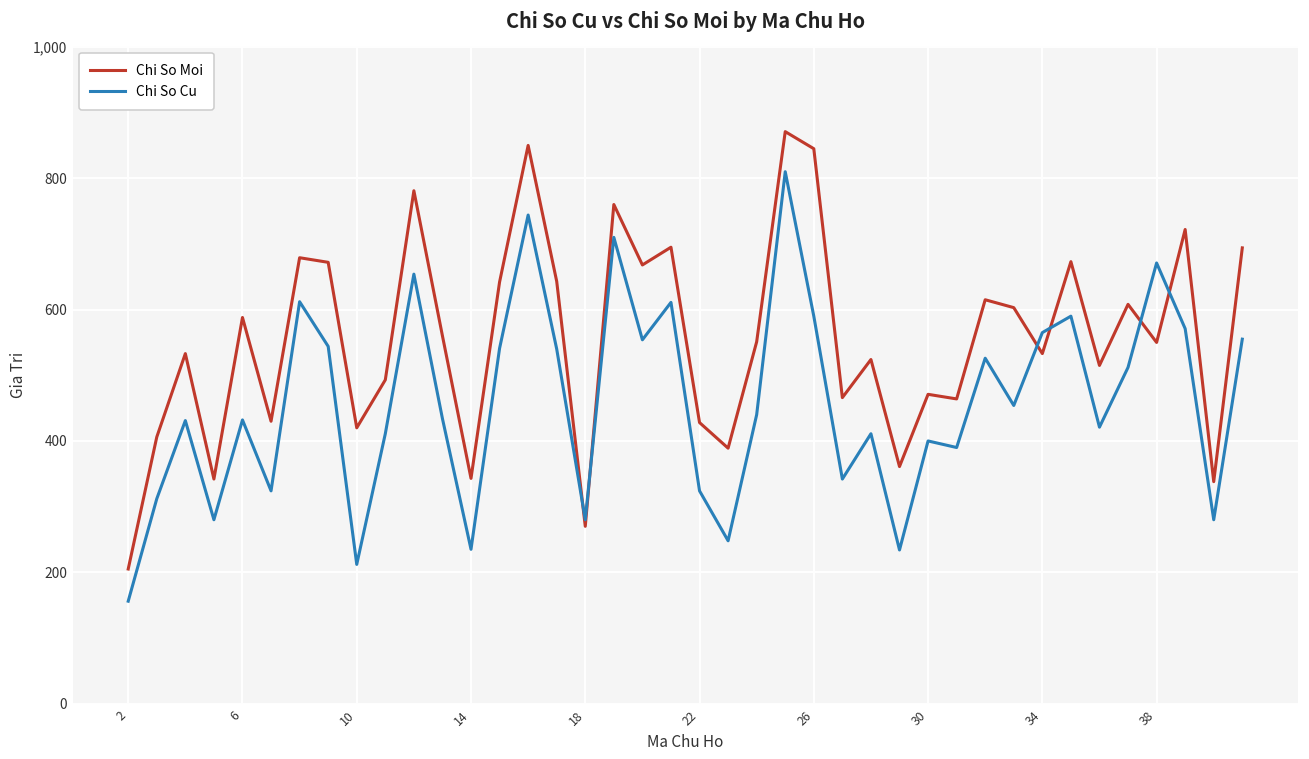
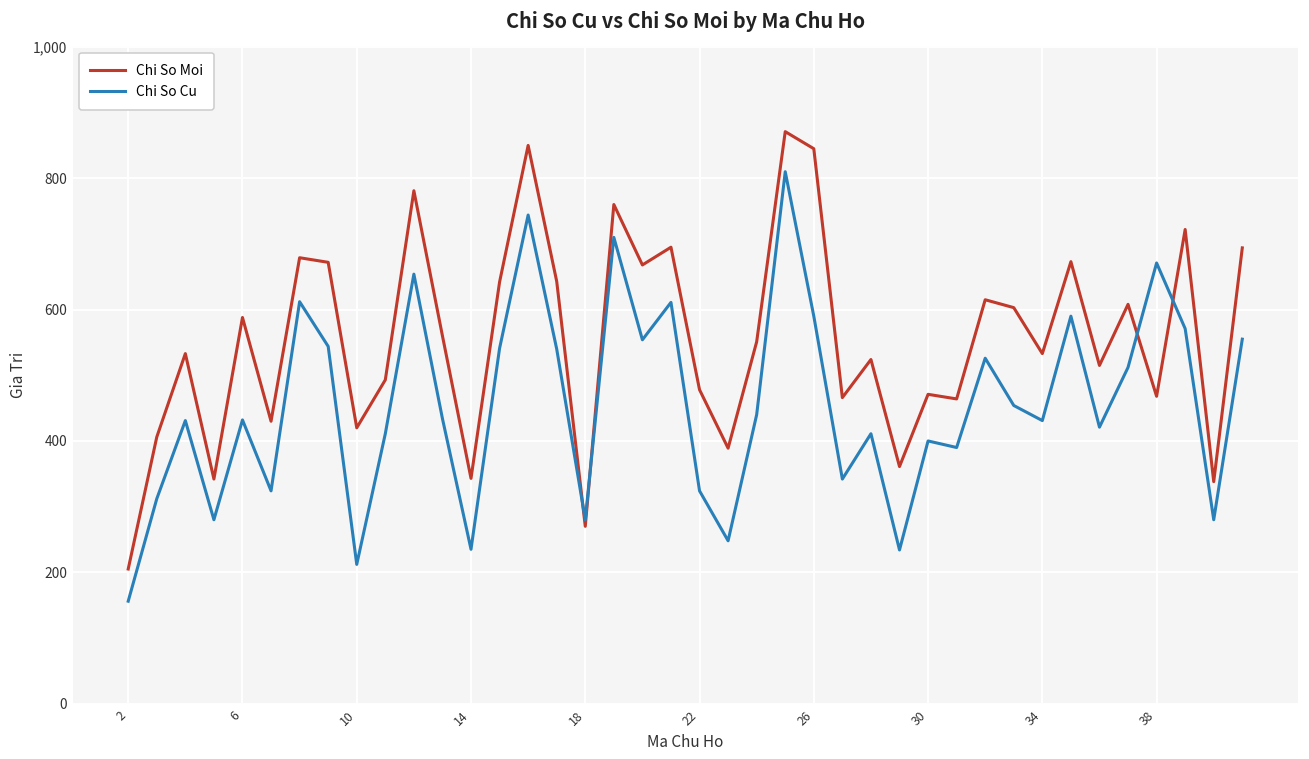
  {
    "Chi So Moi": {
      "2": 210,
      "6": 590,
      "10": 420,
      "14": 340,
      "18": 270,
-     "22": 430,
+     "22": 480,
      "26": 850,
      "30": 470,
      "34": 530,
-     "38": 550
+     "38": 470
    },
    "Chi So Cu": {
      "2": 160,
      "6": 430,
      "10": 210,
      "14": 240,
      "18": 280,
      "22": 320,
      "26": 590,
      "30": 400,
-     "34": 570,
+     "34": 430,
      "38": 670
    }
  }
